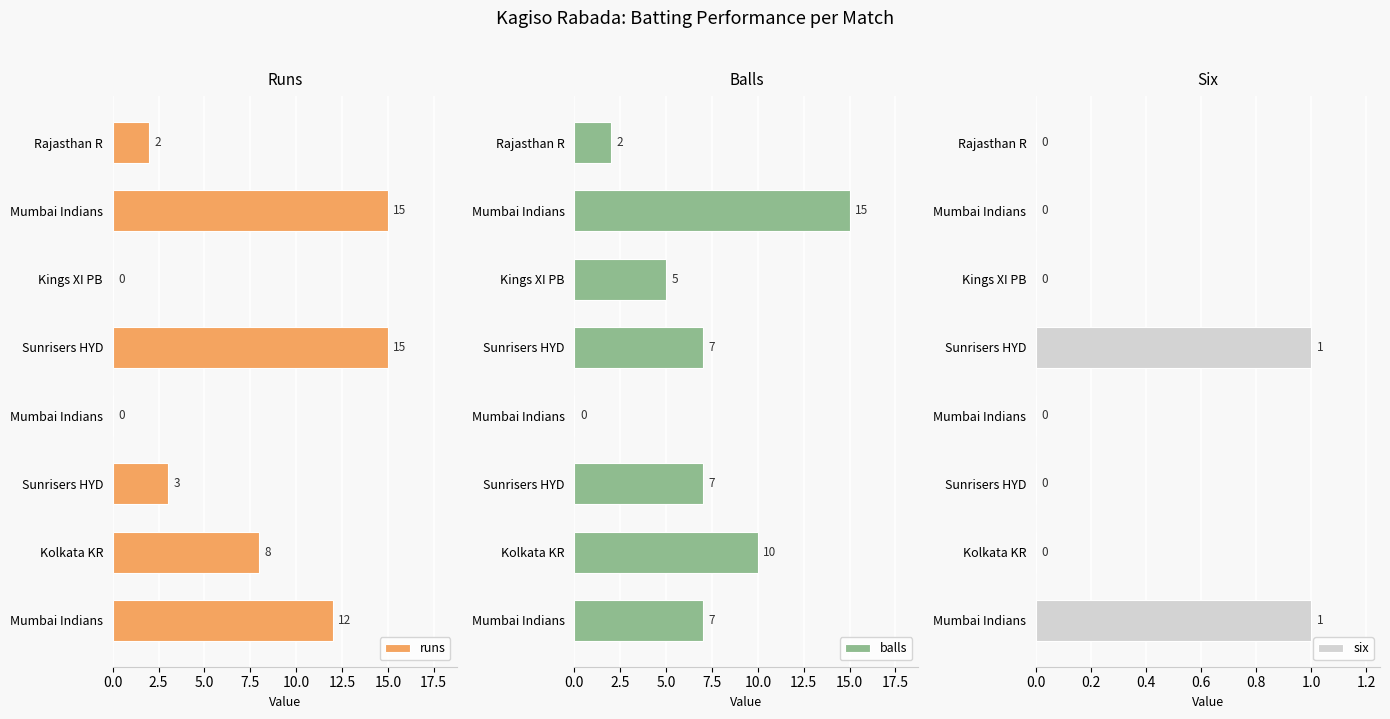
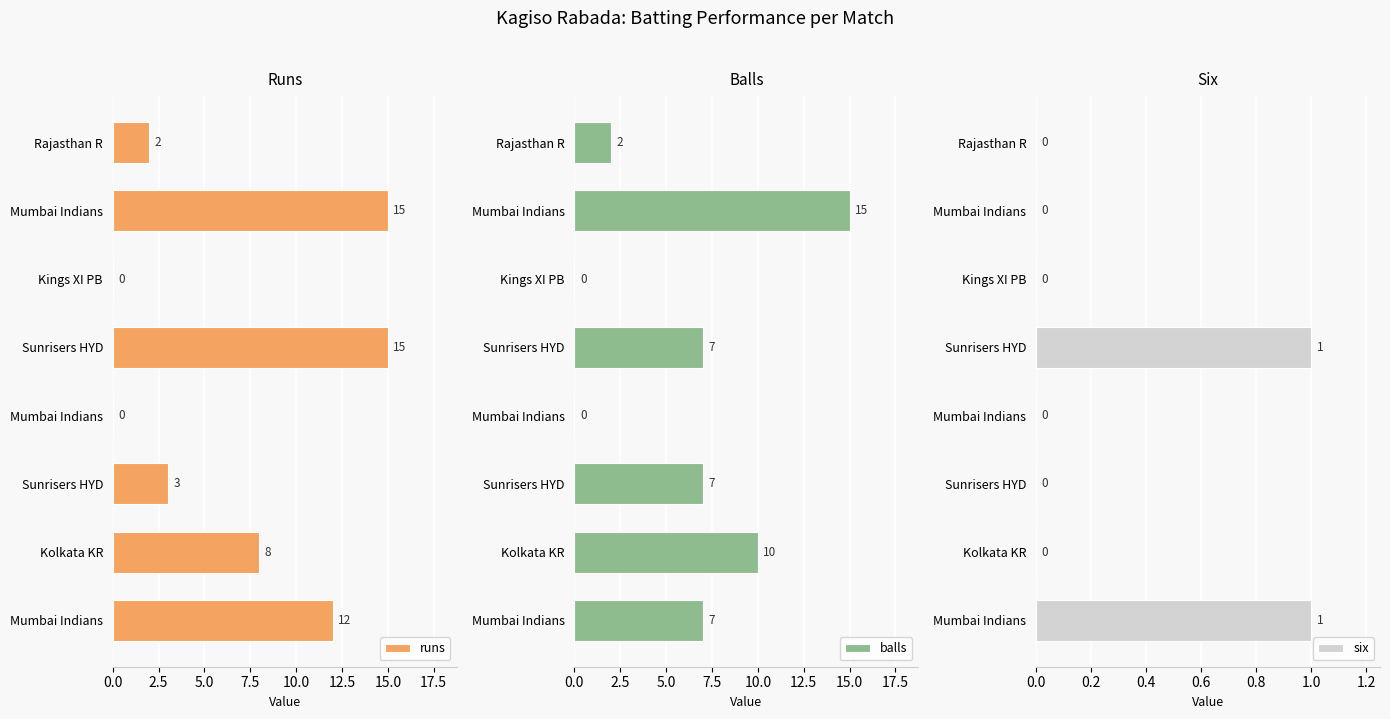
  {
    "Runs": {
      "Rajasthan R": 2,
      "Kings XI PB": 0,
      "Kolkata KR": 8
    },
    "Balls": {
      "Rajasthan R": 2,
-     "Kings XI PB": 5,
+     "Kings XI PB": 0,
      "Kolkata KR": 10
    },
    "Six": {
      "Rajasthan R": 0,
      "Kings XI PB": 0,
      "Kolkata KR": 0
    }
  }
